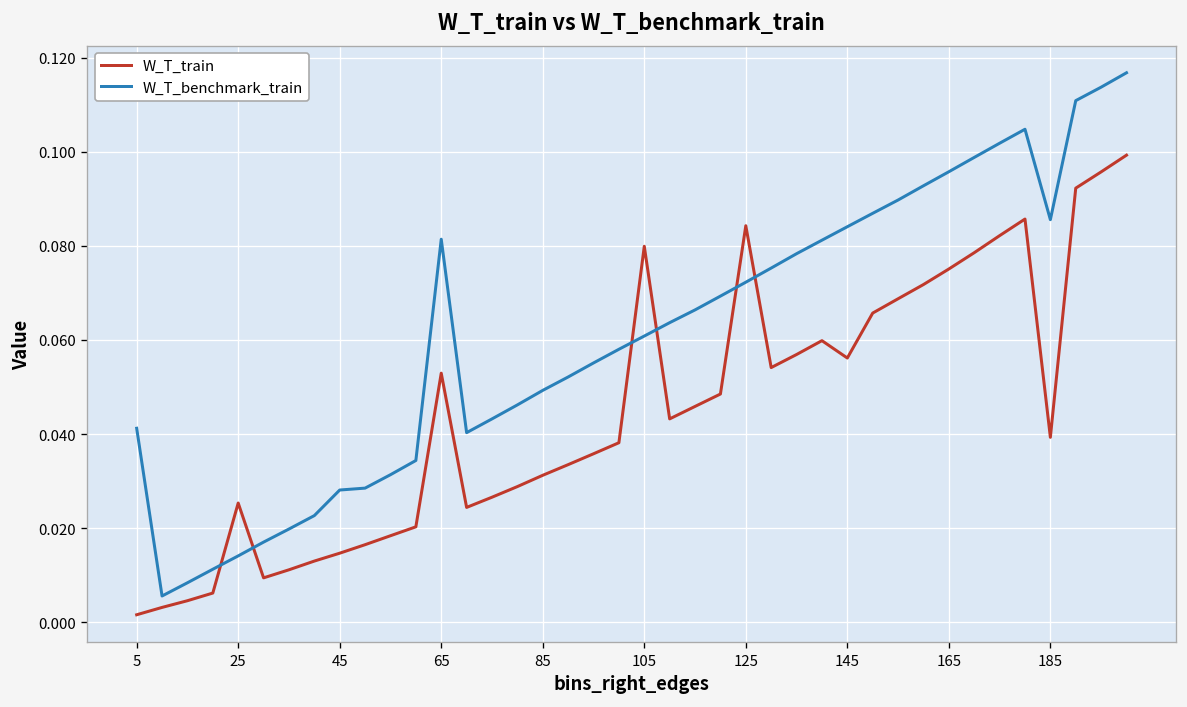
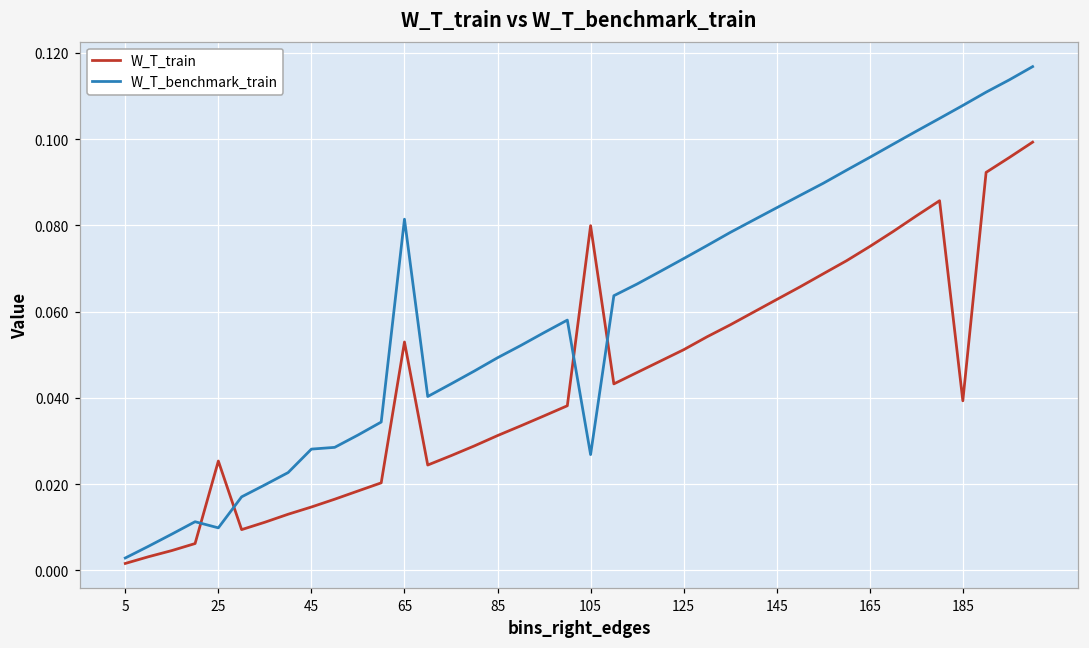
  {
    "W_T_train": {
      "5": 0.002,
      "25": 0.025,
      "45": 0.015,
      "65": 0.053,
      "85": 0.031,
      "105": 0.080,
-     "125": 0.084,
-     "145": 0.056,
+     "125": 0.051,
+     "145": 0.063,
      "165": 0.075,
      "185": 0.039
    },
    "W_T_benchmark_train": {
-     "5": 0.041,
-     "25": 0.014,
+     "5": 0.003,
+     "25": 0.010,
      "45": 0.028,
      "65": 0.081,
      "85": 0.049,
-     "105": 0.061,
+     "105": 0.027,
      "125": 0.072,
      "145": 0.084,
      "165": 0.096,
-     "185": 0.086
+     "185": 0.108
    }
  }
